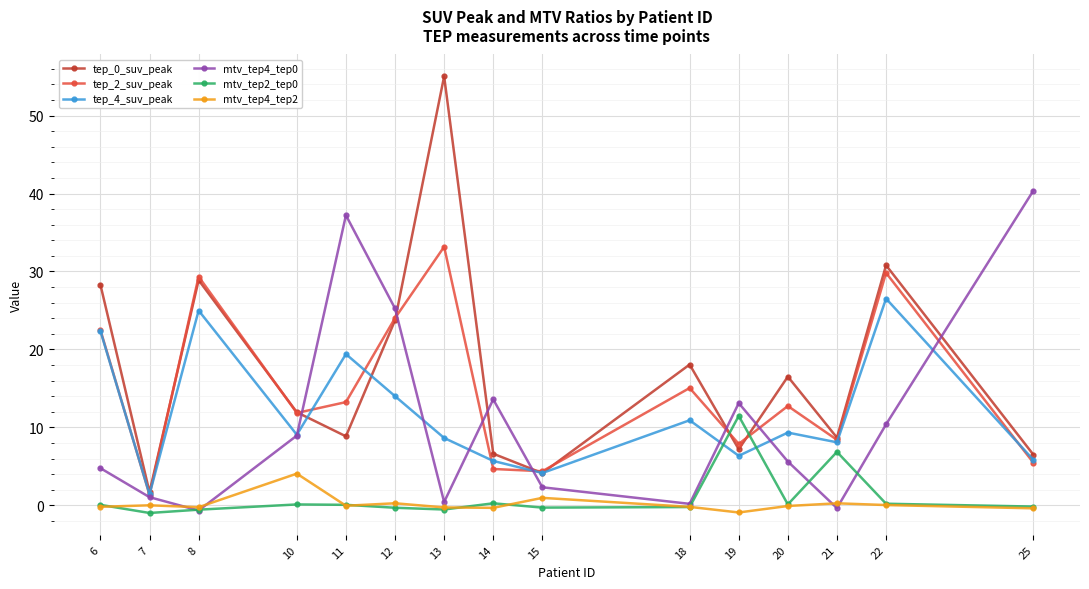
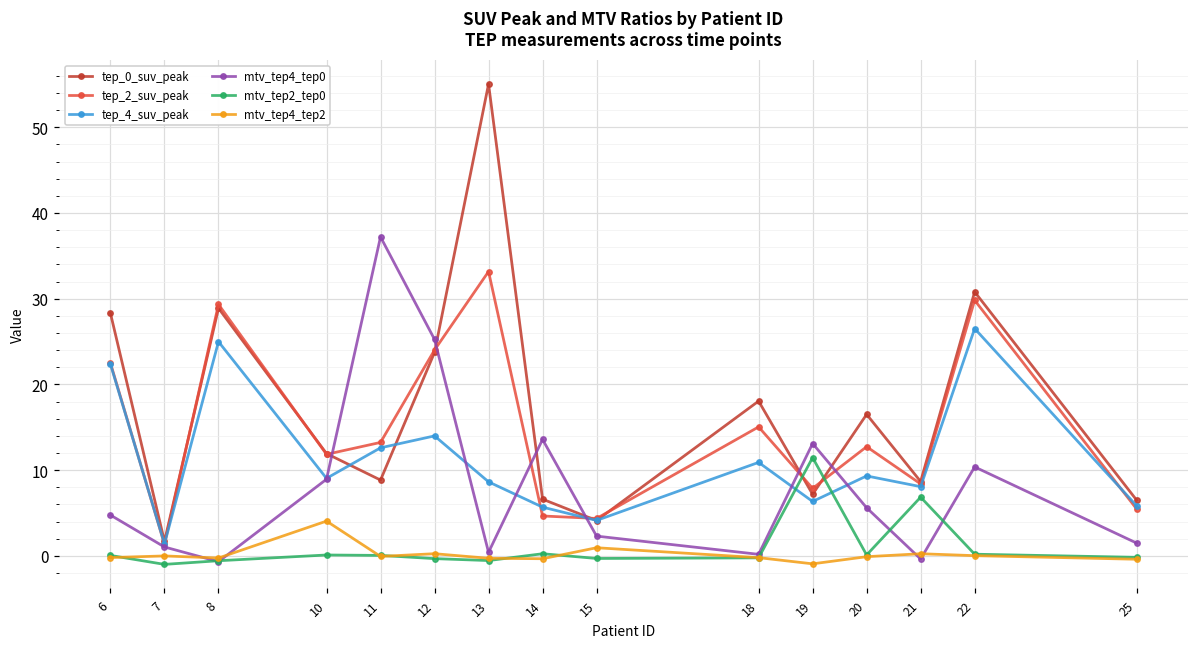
  {
    "tep_4_suv_peak": {
      "8": 25,
-     "11": 19,
+     "11": 13,
      "12": 14,
      "13": 9,
      "14": 6,
      "18": 11,
      "19": 6,
      "20": 9,
      "22": 27,
      "25": 6
    },
    "mtv_tep4_tep0": {
      "6": 5,
      "11": 37,
      "12": 25,
      "13": 0,
      "14": 14,
      "15": 2,
      "18": 0,
      "19": 13,
      "20": 6,
      "21": 0,
      "22": 10,
-     "25": 40
+     "25": 1
    },
    "mtv_tep2_tep0": {
      "7": -1,
      "10": 0,
      "12": 0,
      "14": 0,
      "15": 0,
      "19": 11,
      "21": 7
    },
    "mtv_tep4_tep2": {
      "7": 0,
      "10": 4,
      "12": 0,
      "14": 0,
      "15": 1,
      "19": -1,
      "21": 0
    }
  }
